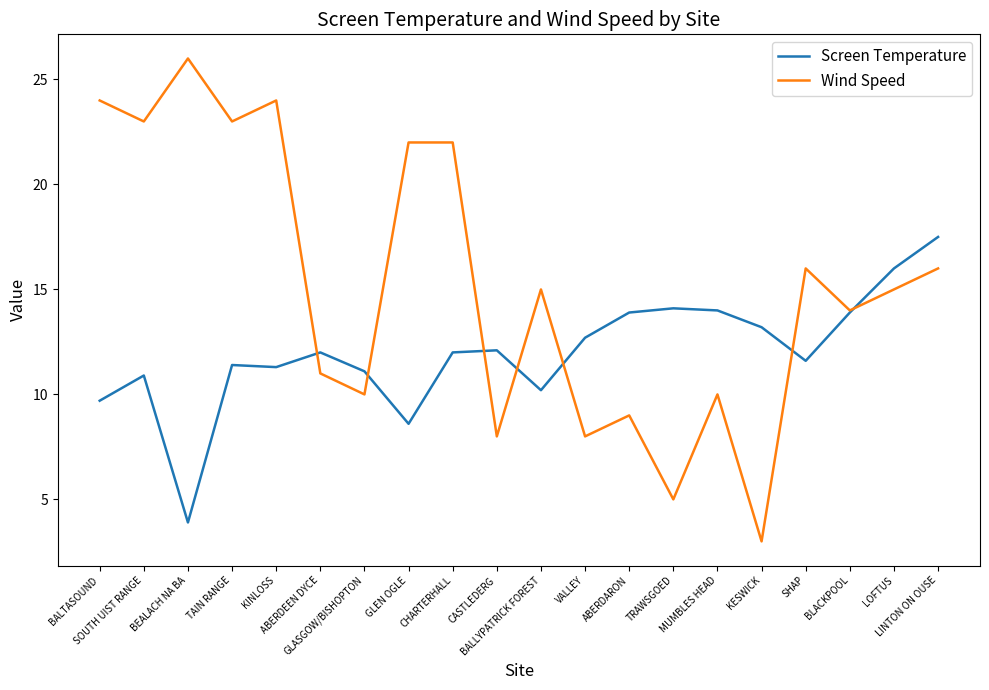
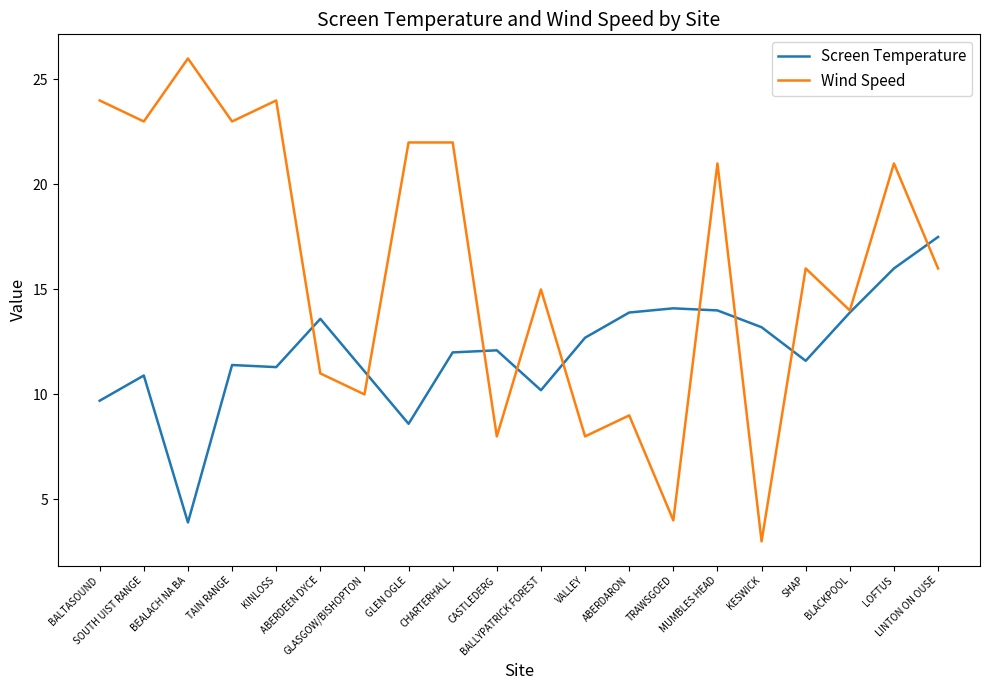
  {
    "Screen Temperature": {
      "BALTASOUND": 9.7,
      "SOUTH UIST RANGE": 10.9,
      "BEALACH NA BA": 3.9,
      "TAIN RANGE": 11.4,
      "KINLOSS": 11.3,
-     "ABERDEEN DYCE": 12.0,
+     "ABERDEEN DYCE": 13.6,
      "GLASGOW/BISHOPTON": 11.1,
      "GLEN OGLE": 8.6,
      "CHARTERHALL": 12.0,
      "CASTLEDERG": 12.1,
      "BALLYPATRICK FOREST": 10.2,
      "VALLEY": 12.7,
      "ABERDARON": 13.9,
      "TRAWSGOED": 14.1,
      "MUMBLES HEAD": 14.0,
      "KESWICK": 13.2,
      "SHAP": 11.6,
      "LOFTUS": 16.0,
      "LINTON ON OUSE": 17.5
    },
    "Wind Speed": {
      "BALTASOUND": 24,
      "SOUTH UIST RANGE": 23,
      "BEALACH NA BA": 26,
      "TAIN RANGE": 23,
      "KINLOSS": 24,
      "ABERDEEN DYCE": 11,
      "GLASGOW/BISHOPTON": 10,
      "GLEN OGLE": 22,
      "CHARTERHALL": 22,
      "CASTLEDERG": 8,
      "BALLYPATRICK FOREST": 15,
      "VALLEY": 8,
      "ABERDARON": 9,
-     "TRAWSGOED": 5,
-     "MUMBLES HEAD": 10,
+     "TRAWSGOED": 4,
+     "MUMBLES HEAD": 21,
      "KESWICK": 3,
      "SHAP": 16,
-     "LOFTUS": 15,
+     "LOFTUS": 21,
      "LINTON ON OUSE": 16
    }
  }
